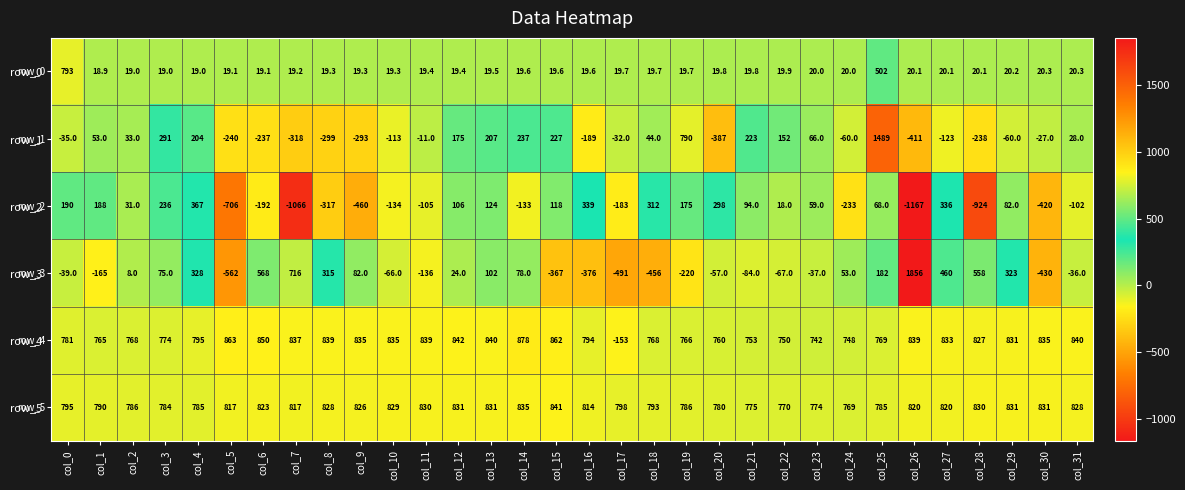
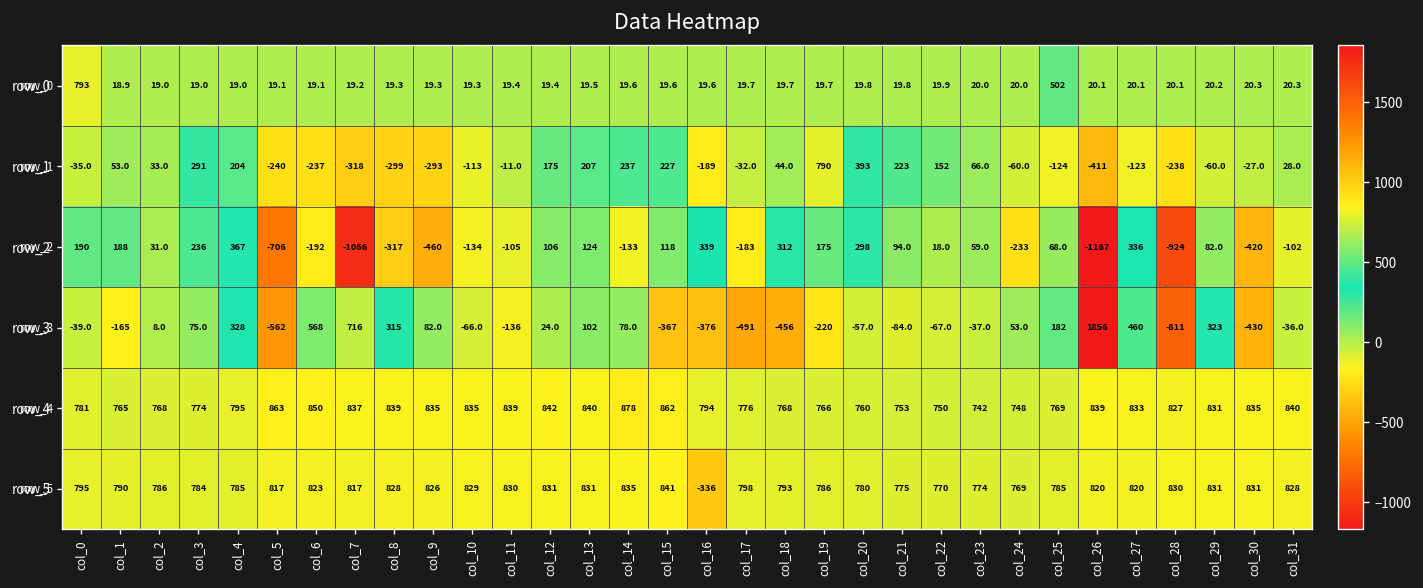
  {
    "row_0": {
      "col_0": 793,
      "col_1": 18.9,
      "col_2": 19.0,
      "col_3": 19.0,
      "col_4": 19.0,
      "col_5": 19.1,
      "col_6": 19.1,
      "col_7": 19.2,
      "col_8": 19.3,
      "col_9": 19.3,
      "col_10": 19.3,
      "col_11": 19.4,
      "col_12": 19.4,
      "col_13": 19.5,
      "col_14": 19.6,
      "col_15": 19.6,
      "col_16": 19.6,
      "col_17": 19.7,
      "col_18": 19.7,
      "col_19": 19.7,
      "col_20": 19.8,
      "col_21": 19.8,
      "col_22": 19.9,
      "col_23": 20.0,
      "col_24": 20.0,
      "col_25": 502,
      "col_26": 20.1,
      "col_27": 20.1,
      "col_28": 20.1,
      "col_29": 20.2,
      "col_30": 20.3,
      "col_31": 20.3
    },
    "row_1": {
      "col_0": -35.0,
      "col_1": 53.0,
      "col_2": 33.0,
      "col_3": 291,
      "col_4": 204,
      "col_5": -240,
      "col_6": -237,
      "col_7": -318,
      "col_8": -299,
      "col_9": -293,
      "col_10": -113,
      "col_11": -11.0,
      "col_12": 175,
      "col_13": 207,
      "col_14": 237,
      "col_15": 227,
      "col_16": -189,
      "col_17": -32.0,
      "col_18": 44.0,
      "col_19": 790,
-     "col_20": -387,
+     "col_20": 393,
      "col_21": 223,
      "col_22": 152,
      "col_23": 66.0,
      "col_24": -60.0,
-     "col_25": 1489,
+     "col_25": -124,
      "col_26": -411,
      "col_27": -123,
      "col_28": -238,
      "col_29": -60.0,
      "col_30": -27.0,
      "col_31": 28.0
    },
    "row_2": {
      "col_0": 190,
      "col_1": 188,
      "col_2": 31.0,
      "col_3": 236,
      "col_4": 367,
      "col_5": -706,
      "col_6": -192,
      "col_7": -1066,
      "col_8": -317,
      "col_9": -460,
      "col_10": -134,
      "col_11": -105,
      "col_12": 106,
      "col_13": 124,
      "col_14": -133,
      "col_15": 118,
      "col_16": 339,
      "col_17": -183,
      "col_18": 312,
      "col_19": 175,
      "col_20": 298,
      "col_21": 94.0,
      "col_22": 18.0,
      "col_23": 59.0,
      "col_24": -233,
      "col_25": 68.0,
      "col_26": -1167,
      "col_27": 336,
      "col_28": -924,
      "col_29": 82.0,
      "col_30": -420,
      "col_31": -102
    },
    "row_3": {
      "col_0": -39.0,
      "col_1": -165,
      "col_2": 8.0,
      "col_3": 75.0,
      "col_4": 328,
      "col_5": -562,
      "col_6": 568,
      "col_7": 716,
      "col_8": 315,
      "col_9": 82.0,
      "col_10": -66.0,
      "col_11": -136,
      "col_12": 24.0,
      "col_13": 102,
      "col_14": 78.0,
      "col_15": -367,
      "col_16": -376,
      "col_17": -491,
      "col_18": -456,
      "col_19": -220,
      "col_20": -57.0,
      "col_21": -84.0,
      "col_22": -67.0,
      "col_23": -37.0,
      "col_24": 53.0,
      "col_25": 182,
      "col_26": 1856,
      "col_27": 460,
-     "col_28": 558,
+     "col_28": -811,
      "col_29": 323,
      "col_30": -430,
      "col_31": -36.0
    },
    "row_4": {
      "col_0": 781,
      "col_1": 765,
      "col_2": 768,
      "col_3": 774,
      "col_4": 795,
      "col_5": 863,
      "col_6": 850,
      "col_7": 837,
      "col_8": 839,
      "col_9": 835,
      "col_10": 835,
      "col_11": 839,
      "col_12": 842,
      "col_13": 840,
      "col_14": 878,
      "col_15": 862,
      "col_16": 794,
-     "col_17": -153,
+     "col_17": 776,
      "col_18": 768,
      "col_19": 766,
      "col_20": 760,
      "col_21": 753,
      "col_22": 750,
      "col_23": 742,
      "col_24": 748,
      "col_25": 769,
      "col_26": 839,
      "col_27": 833,
      "col_28": 827,
      "col_29": 831,
      "col_30": 835,
      "col_31": 840
    },
    "row_5": {
      "col_0": 795,
      "col_1": 790,
      "col_2": 786,
      "col_3": 784,
      "col_4": 785,
      "col_5": 817,
      "col_6": 823,
      "col_7": 817,
      "col_8": 828,
      "col_9": 826,
      "col_10": 829,
      "col_11": 830,
      "col_12": 831,
      "col_13": 831,
      "col_14": 835,
      "col_15": 841,
-     "col_16": 814,
+     "col_16": -336,
      "col_17": 798,
      "col_18": 793,
      "col_19": 786,
      "col_20": 780,
      "col_21": 775,
      "col_22": 770,
      "col_23": 774,
      "col_24": 769,
      "col_25": 785,
      "col_26": 820,
      "col_27": 820,
      "col_28": 830,
      "col_29": 831,
      "col_30": 831,
      "col_31": 828
    }
  }
